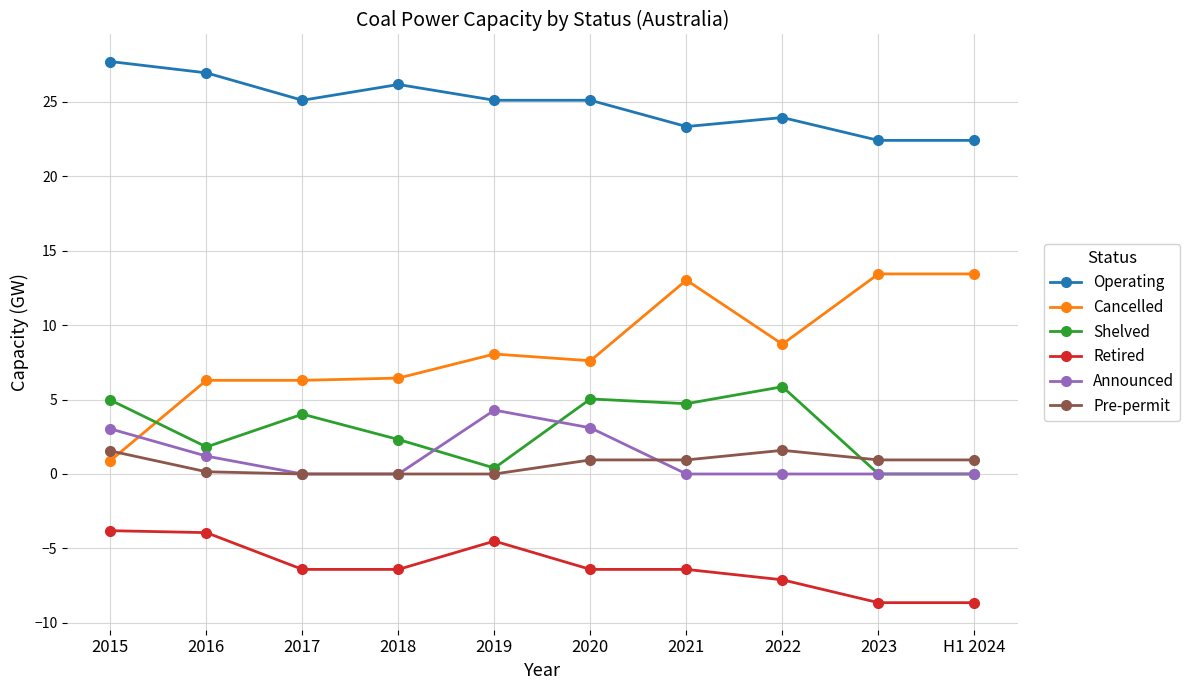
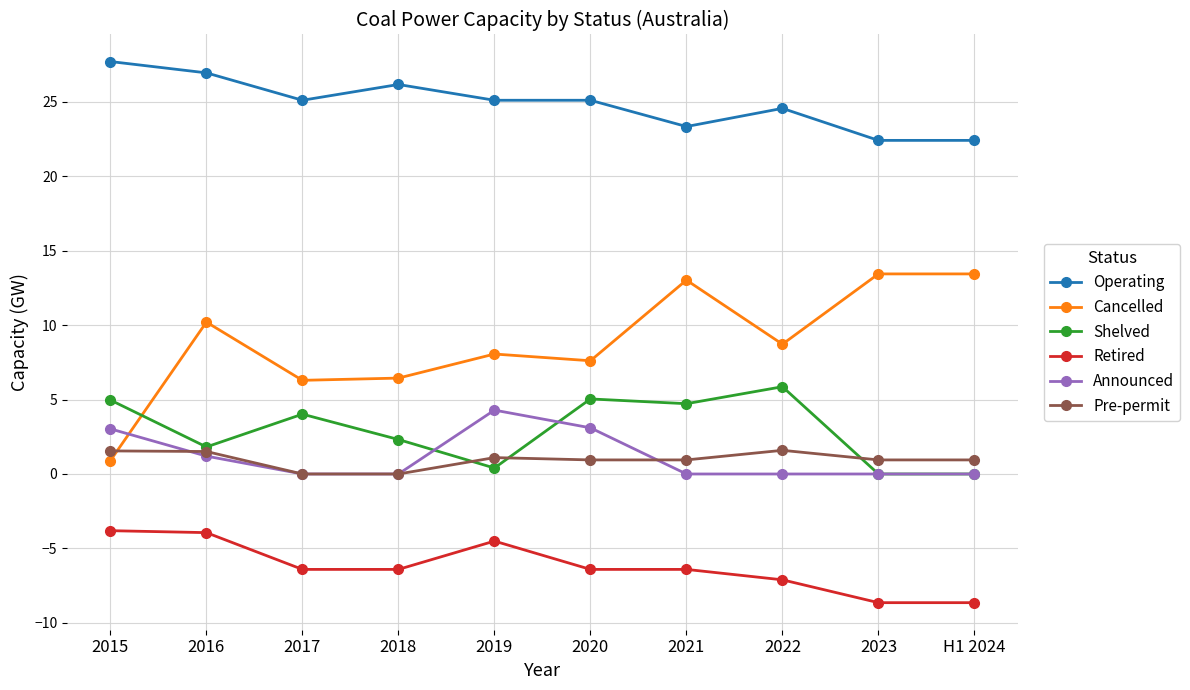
  {
    "Operating": {
      "2015": 27.7,
      "2016": 26.9,
      "2017": 25.1,
      "2018": 26.2,
      "2019": 25.1,
      "2020": 25.1,
      "2021": 23.3,
-     "2022": 23.9,
+     "2022": 24.6,
      "2023": 22.4,
      "H1 2024": 22.4
    },
    "Cancelled": {
      "2015": 0.9,
-     "2016": 6.3,
+     "2016": 10.2,
      "2017": 6.3,
      "2018": 6.4,
      "2019": 8.1,
      "2020": 7.6,
      "2021": 13.0,
      "2022": 8.7,
      "2023": 13.4,
      "H1 2024": 13.4
    },
    "Shelved": {
      "2015": 5.0,
      "2016": 1.8,
      "2017": 4.0,
      "2018": 2.3,
      "2019": 0.4,
      "2020": 5.0,
      "2021": 4.7,
      "2022": 5.9
    },
    "Retired": {
      "2015": -3.8,
      "2016": -3.9,
      "2017": -6.4,
      "2018": -6.4,
      "2019": -4.5,
      "2020": -6.4,
      "2021": -6.4,
      "2022": -7.1,
      "2023": -8.6,
      "H1 2024": -8.6
    },
    "Announced": {
      "2015": 3.0,
      "2016": 1.2,
      "2019": 4.3,
      "2020": 3.1,
      "2021": 0.0,
      "2022": 0.0
    },
    "Pre-permit": {
      "2015": 1.6,
-     "2016": 0.2,
-     "2019": 0.0,
+     "2016": 1.5,
+     "2019": 1.1,
      "2020": 0.9,
      "2021": 0.9,
      "2022": 1.6,
      "2023": 0.9,
      "H1 2024": 0.9
    }
  }
